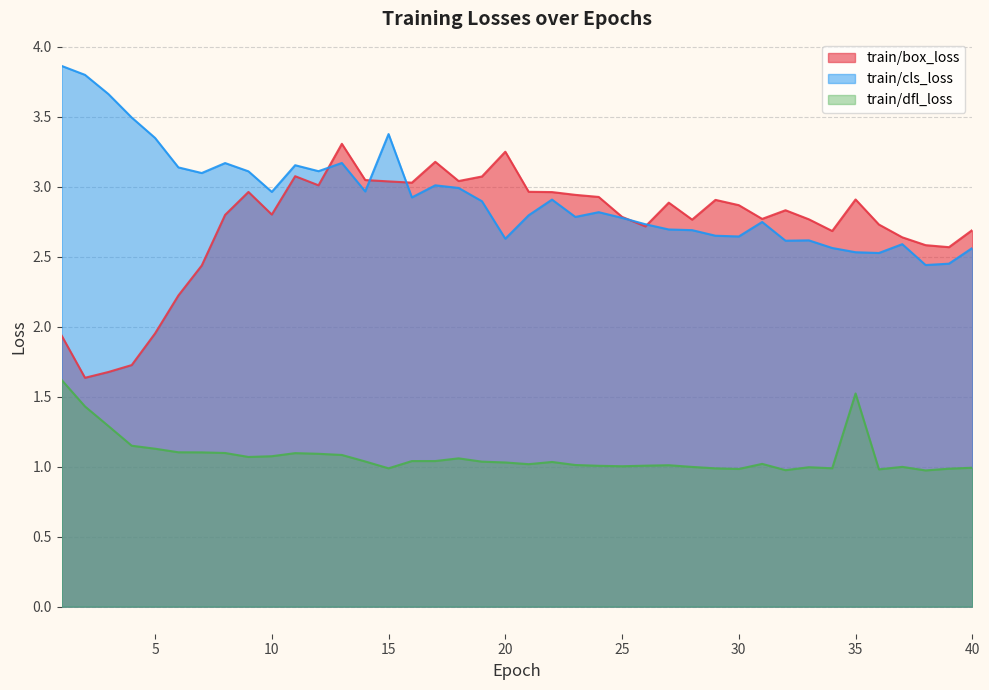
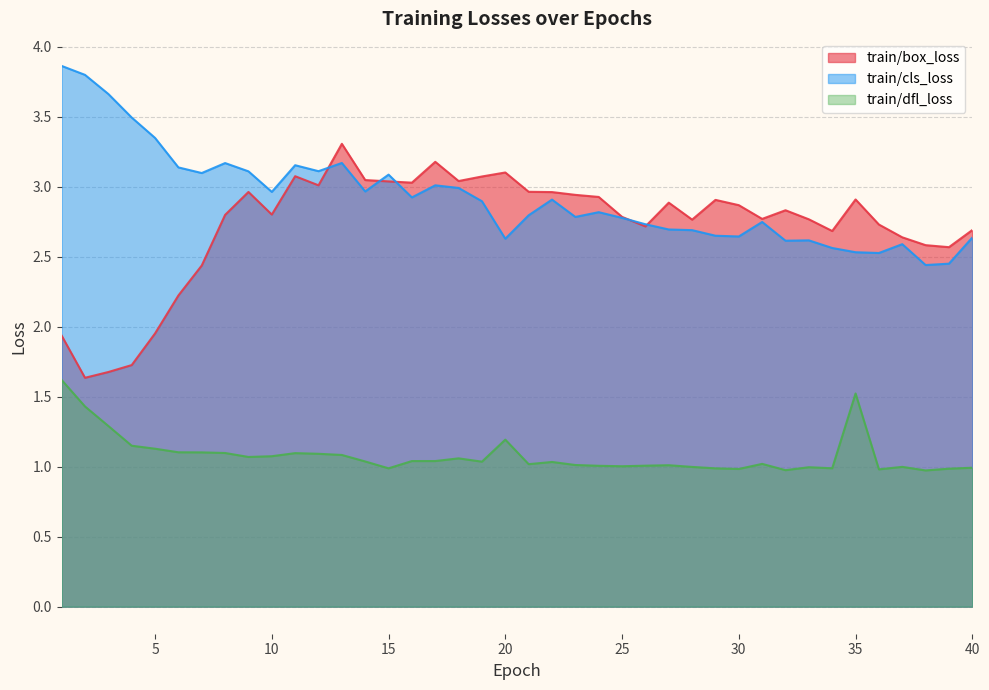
  {
    "train/box_loss": {
      "5": 1.95,
      "10": 2.80,
      "15": 3.04,
-     "20": 3.25,
+     "20": 3.10,
      "30": 2.87,
      "35": 2.91,
      "40": 2.69
    },
    "train/cls_loss": {
      "5": 3.35,
      "10": 2.96,
-     "15": 3.38,
+     "15": 3.09,
      "20": 2.63,
      "30": 2.64,
      "35": 2.53,
-     "40": 2.56
+     "40": 2.64
    },
    "train/dfl_loss": {
      "5": 1.13,
      "10": 1.07,
      "15": 0.99,
-     "20": 1.03,
+     "20": 1.19,
      "25": 1.00,
      "30": 0.98,
      "35": 1.52,
      "40": 0.99
    }
  }
